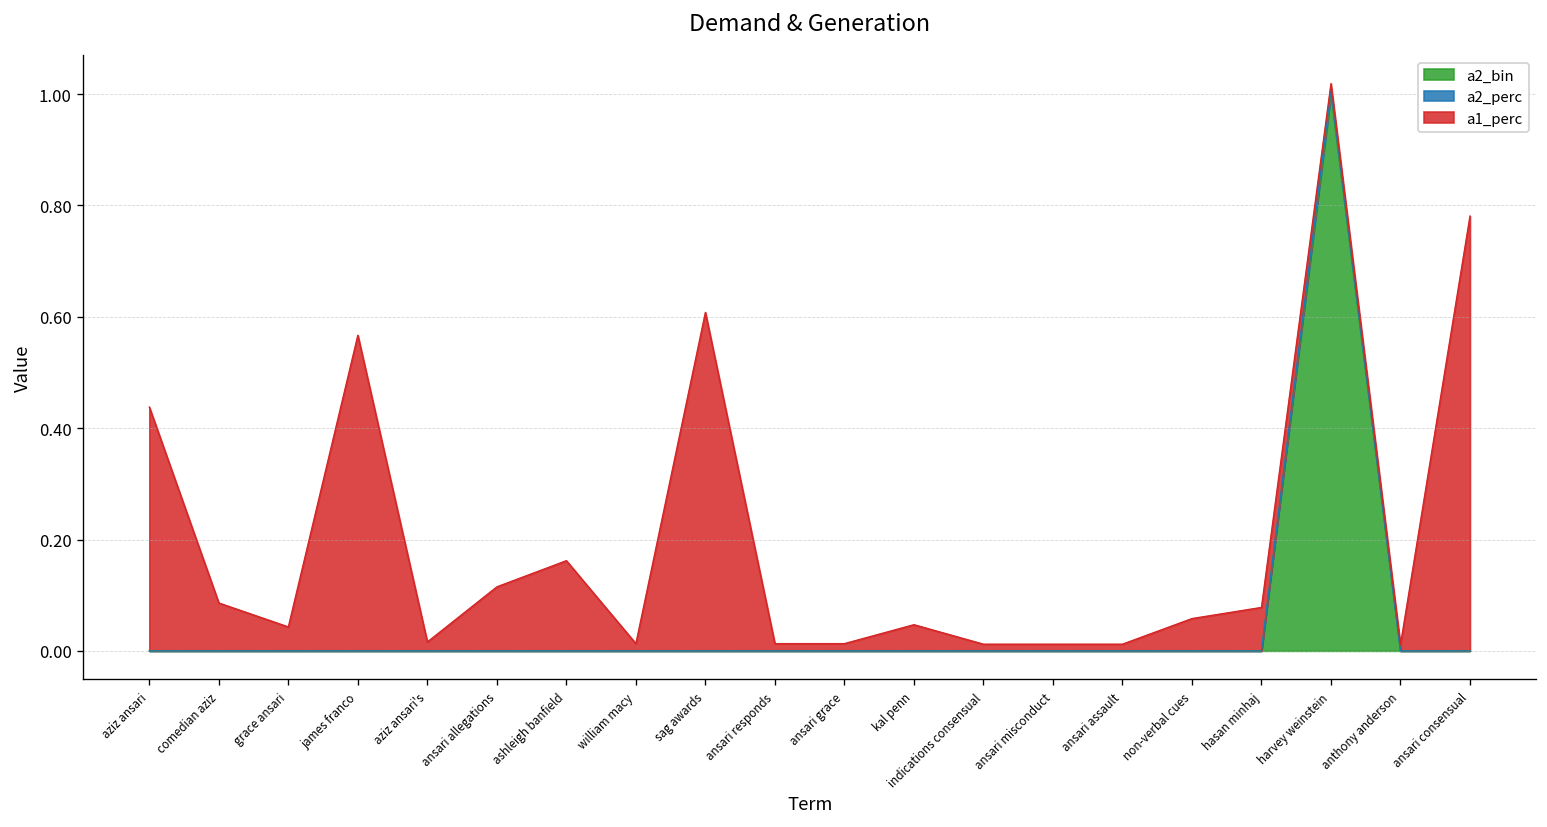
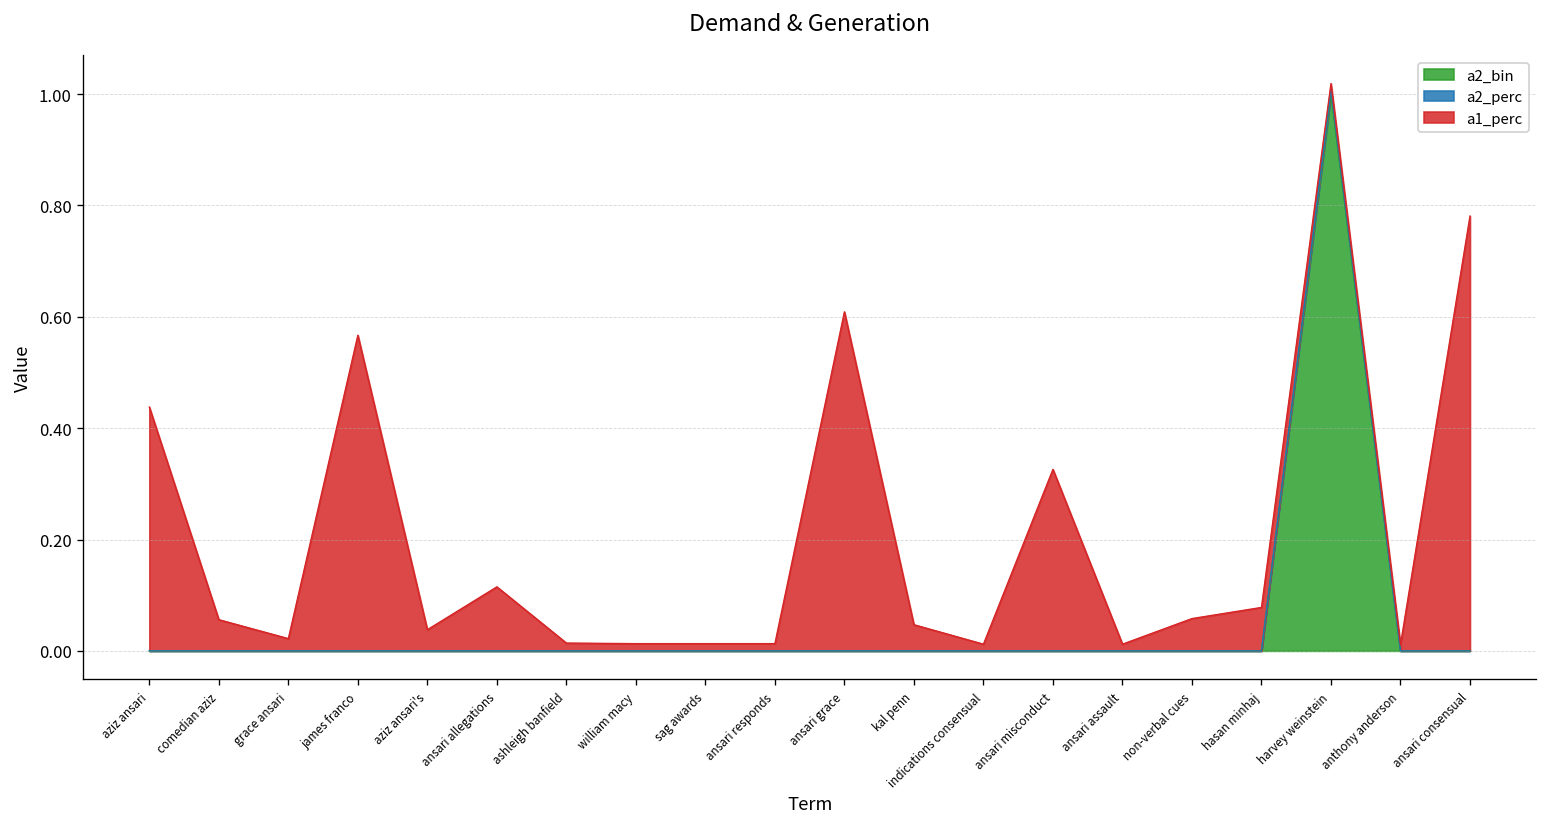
  {
    "a2_bin": {
      "harvey weinstein": 1.00
    },
    "a2_perc": {
      "harvey weinstein": 0.01
    },
    "a1_perc": {
      "aziz ansari": 0.44,
-     "comedian aziz": 0.09,
-     "grace ansari": 0.04,
+     "comedian aziz": 0.06,
+     "grace ansari": 0.02,
      "james franco": 0.57,
-     "aziz ansari's": 0.02,
+     "aziz ansari's": 0.04,
      "ansari allegations": 0.12,
-     "ashleigh banfield": 0.16,
+     "ashleigh banfield": 0.01,
      "william macy": 0.01,
-     "sag awards": 0.61,
+     "sag awards": 0.01,
      "ansari responds": 0.01,
-     "ansari grace": 0.01,
+     "ansari grace": 0.61,
      "kal penn": 0.05,
      "indications consensual": 0.01,
-     "ansari misconduct": 0.01,
+     "ansari misconduct": 0.33,
      "ansari assault": 0.01,
      "non-verbal cues": 0.06,
      "hasan minhaj": 0.08,
      "harvey weinstein": 0.01,
      "anthony anderson": 0.01,
      "ansari consensual": 0.78
    }
  }
